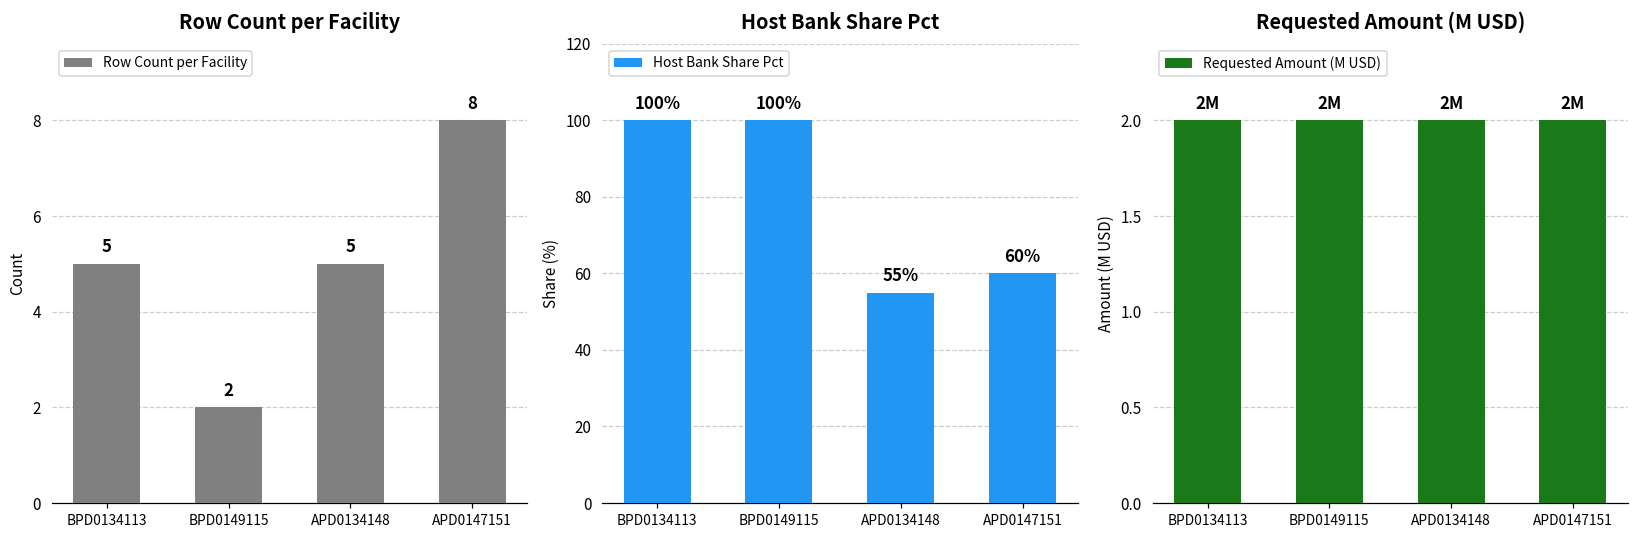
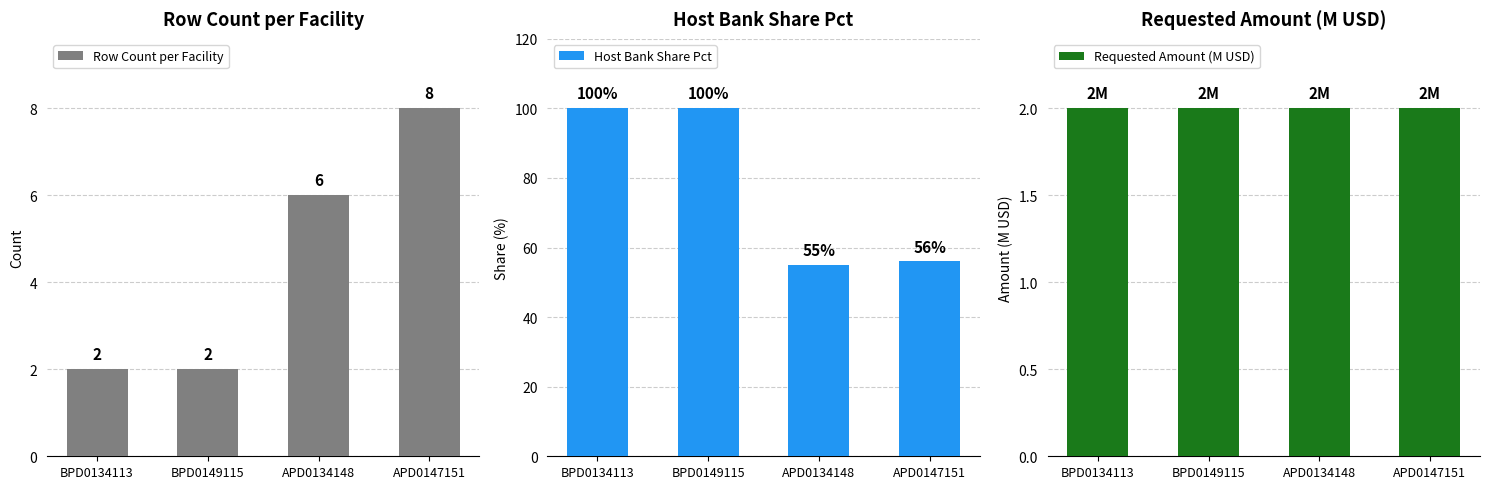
  {
    "Row Count per Facility": {
-     "BPD0134113": "5",
+     "BPD0134113": "2",
      "BPD0149115": "2",
-     "APD0134148": "5",
+     "APD0134148": "6",
      "APD0147151": "8"
    },
    "Host Bank Share Pct": {
      "BPD0134113": "100%",
      "BPD0149115": "100%",
      "APD0134148": "55%",
-     "APD0147151": "60%"
+     "APD0147151": "56%"
    },
    "Requested Amount (M USD)": {
      "BPD0134113": "2M",
      "BPD0149115": "2M",
      "APD0134148": "2M",
      "APD0147151": "2M"
    }
  }
